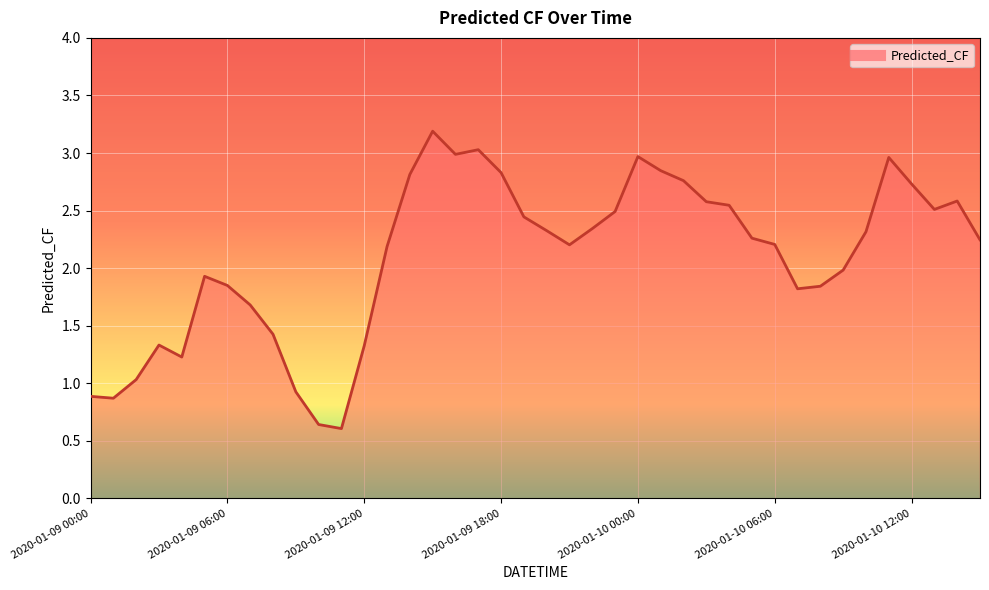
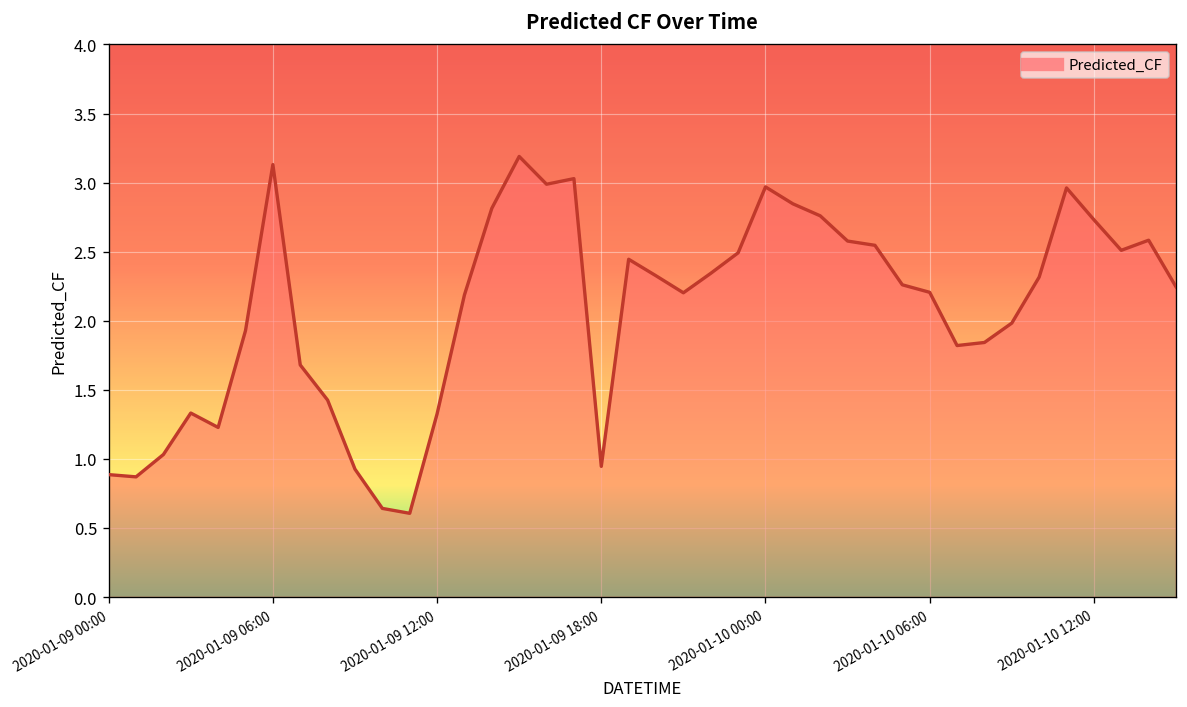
  {
    "2020-01-09 00:00": 0.89,
-   "2020-01-09 06:00": 1.85,
+   "2020-01-09 06:00": 3.13,
    "2020-01-09 12:00": 1.33,
-   "2020-01-09 18:00": 2.83,
+   "2020-01-09 18:00": 0.95,
    "2020-01-10 00:00": 2.97,
    "2020-01-10 06:00": 2.21,
    "2020-01-10 12:00": 2.73
  }
